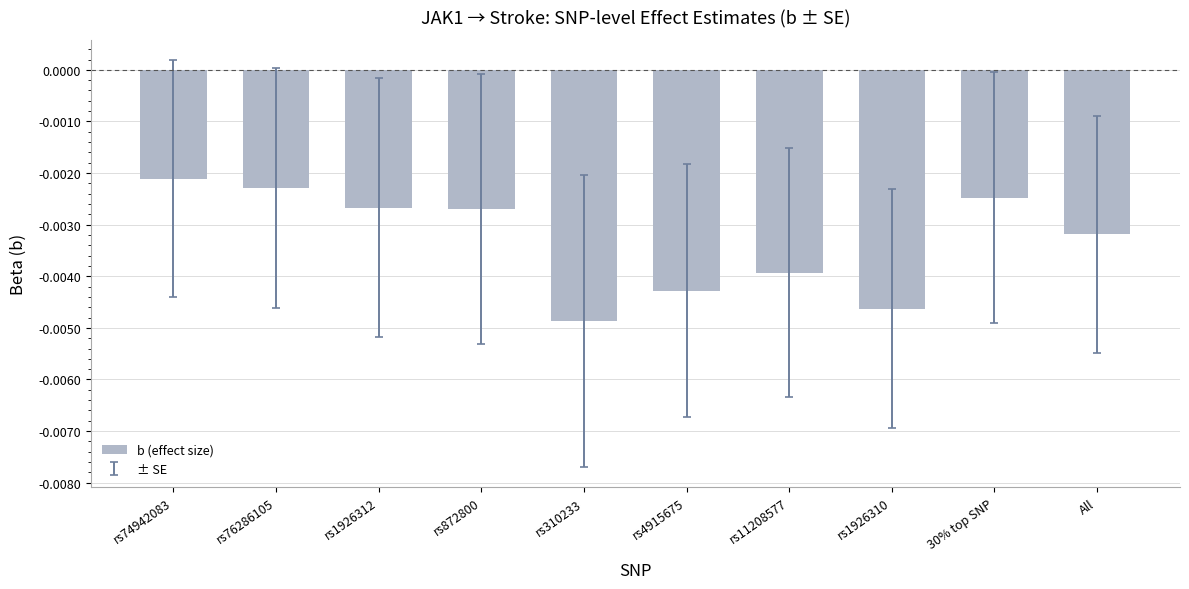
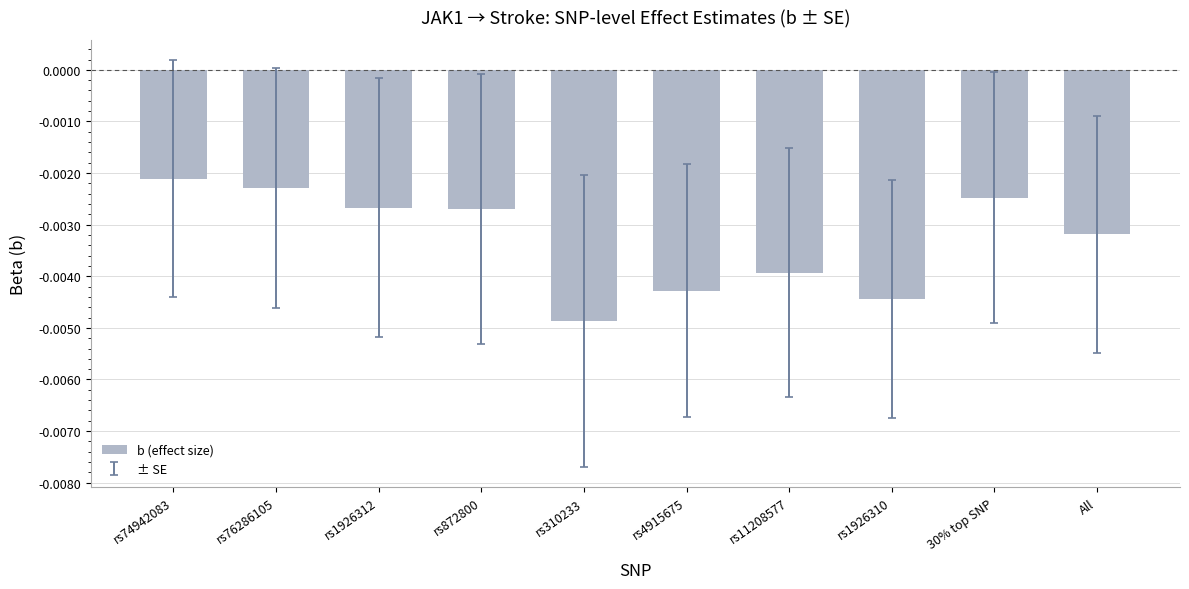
  {
    "b (effect size)": {
      "rs74942083": -0.0021,
      "rs76286105": -0.0023,
      "rs1926312": -0.0027,
      "rs872800": -0.0027,
      "rs310233": -0.0049,
      "rs4915675": -0.0043,
      "rs11208577": -0.0039,
-     "rs1926310": -0.0046,
+     "rs1926310": -0.0044,
      "30% top SNP": -0.0025,
      "All": -0.0032
    }
  }
